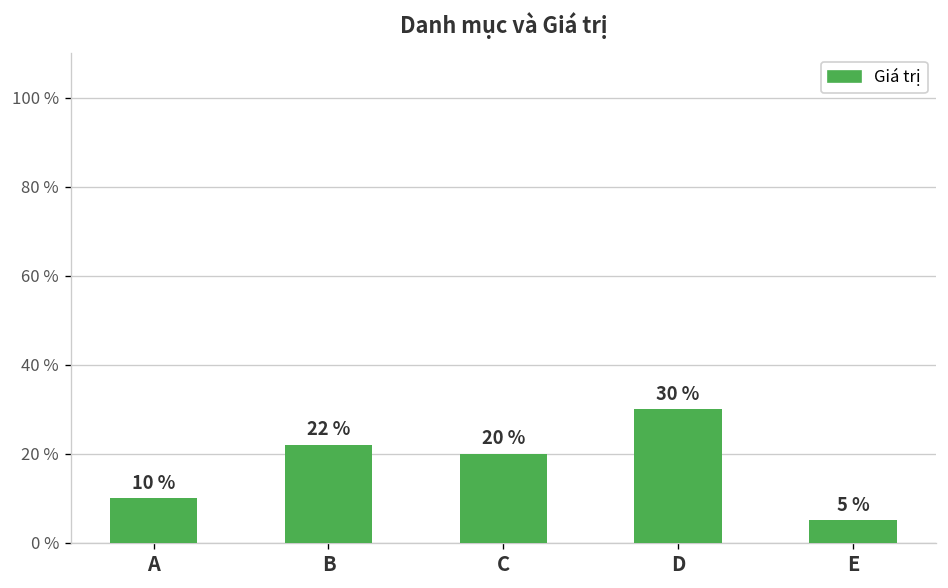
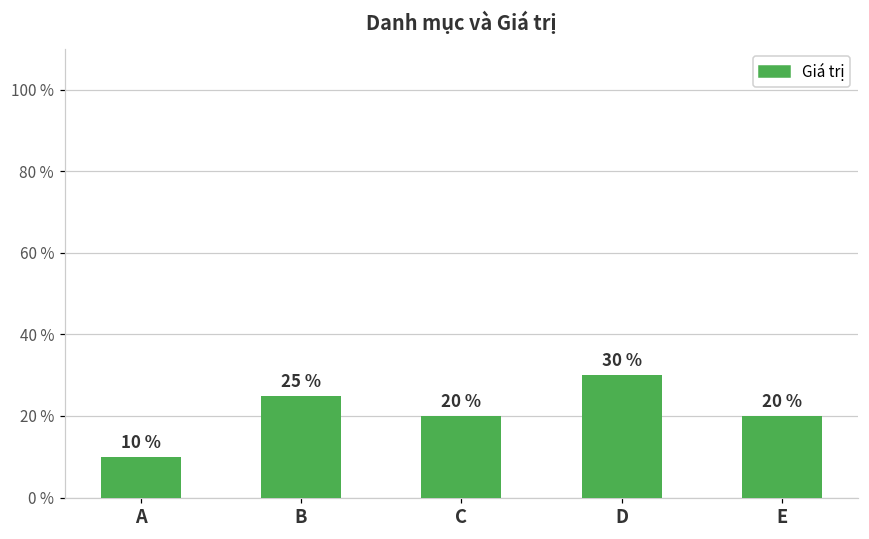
  {
    "A": "10 %",
-   "B": "22 %",
+   "B": "25 %",
    "C": "20 %",
    "D": "30 %",
-   "E": "5 %"
+   "E": "20 %"
  }
